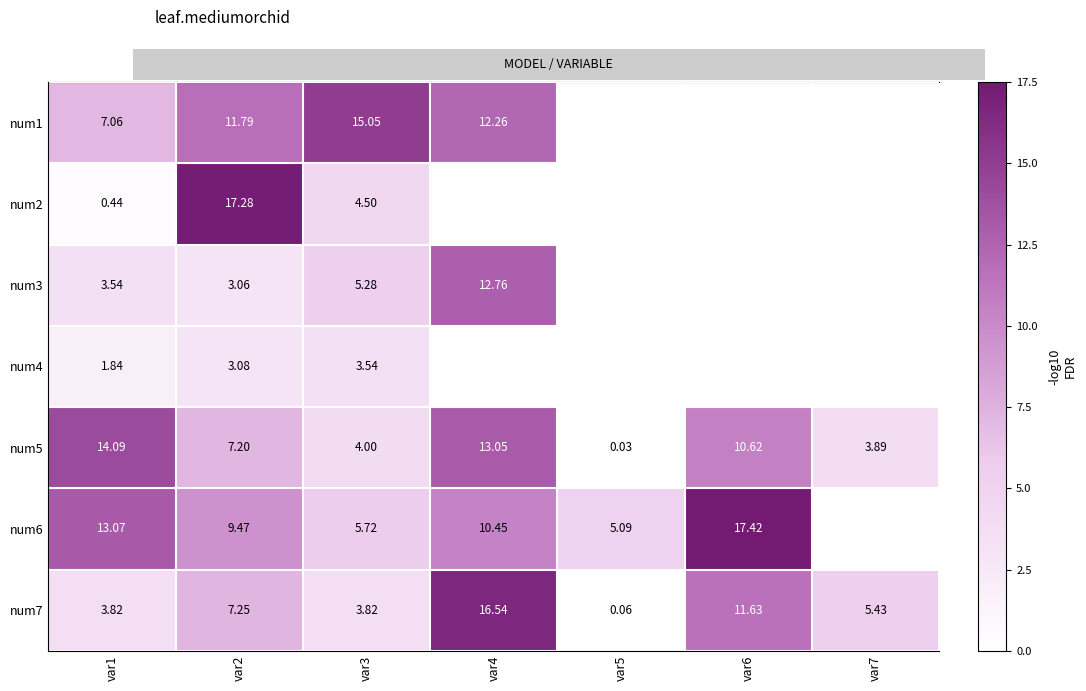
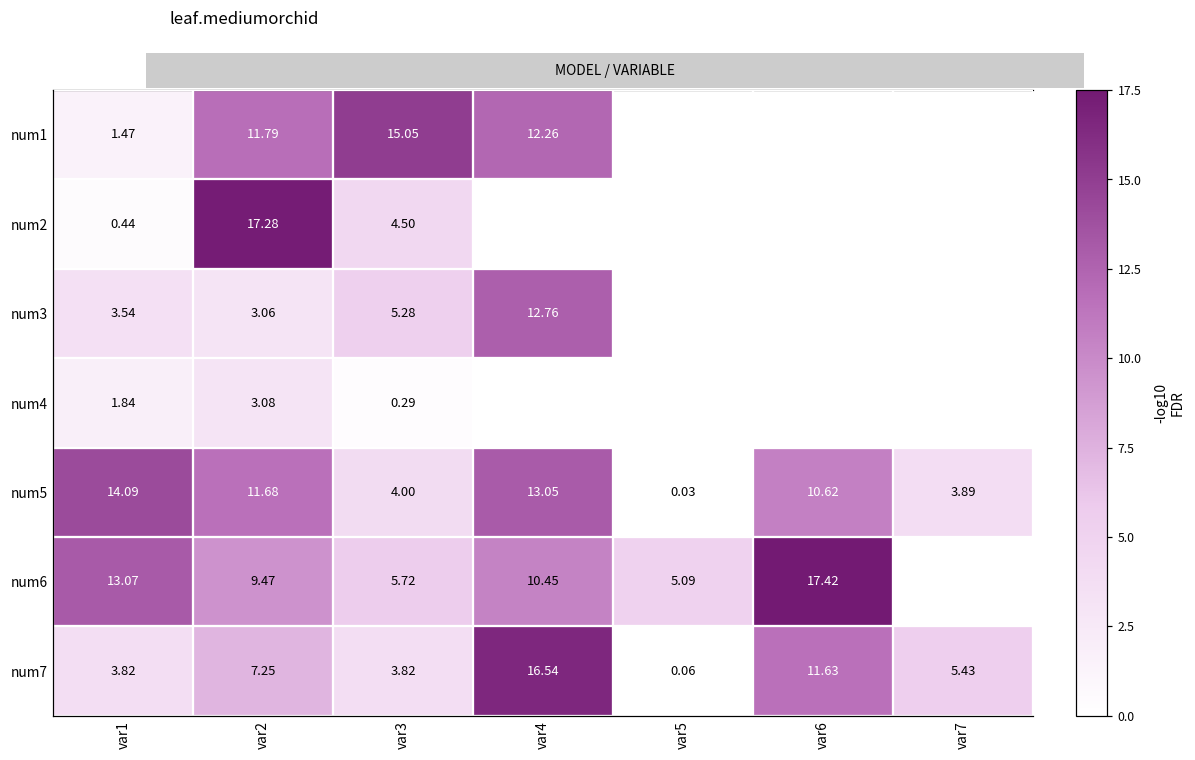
  {
    "num1": {
-     "var1": 7.06,
+     "var1": 1.47,
      "var2": 11.79,
      "var3": 15.05,
      "var4": 12.26
    },
    "num2": {
      "var1": 0.44,
      "var2": 17.28,
      "var3": 4.50
    },
    "num3": {
      "var1": 3.54,
      "var2": 3.06,
      "var3": 5.28,
      "var4": 12.76
    },
    "num4": {
      "var1": 1.84,
      "var2": 3.08,
-     "var3": 3.54
+     "var3": 0.29
    },
    "num5": {
      "var1": 14.09,
-     "var2": 7.20,
+     "var2": 11.68,
      "var3": 4.00,
      "var4": 13.05,
      "var5": 0.03,
      "var6": 10.62,
      "var7": 3.89
    },
    "num6": {
      "var1": 13.07,
      "var2": 9.47,
      "var3": 5.72,
      "var4": 10.45,
      "var5": 5.09,
      "var6": 17.42
    },
    "num7": {
      "var1": 3.82,
      "var2": 7.25,
      "var3": 3.82,
      "var4": 16.54,
      "var5": 0.06,
      "var6": 11.63,
      "var7": 5.43
    }
  }
